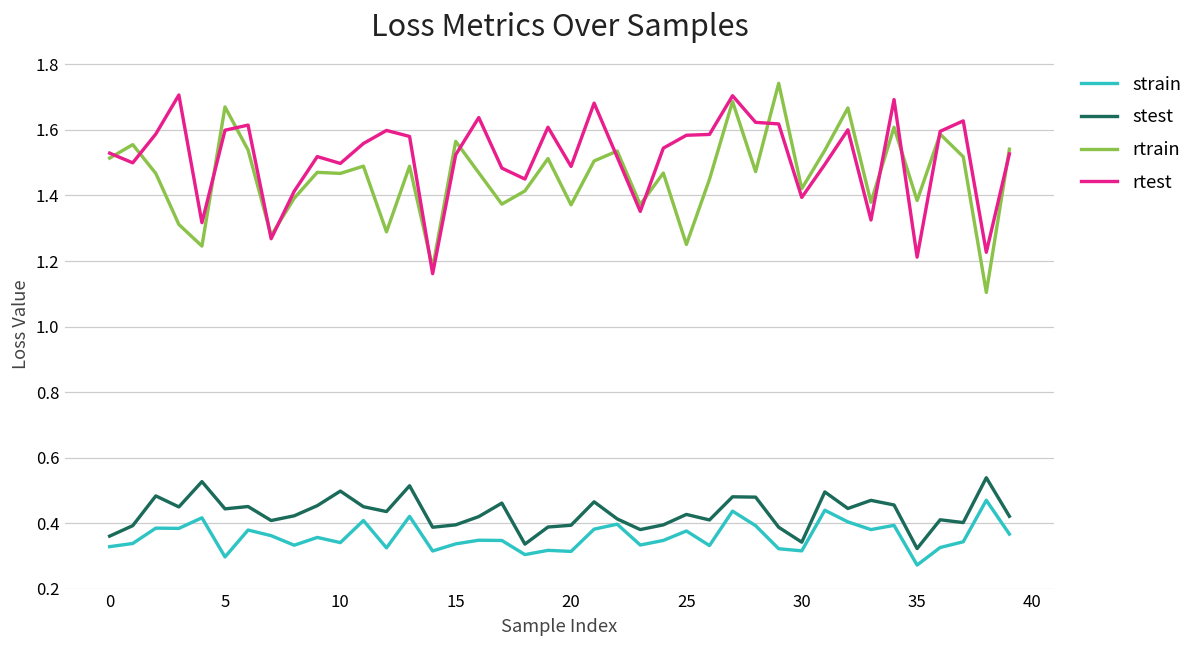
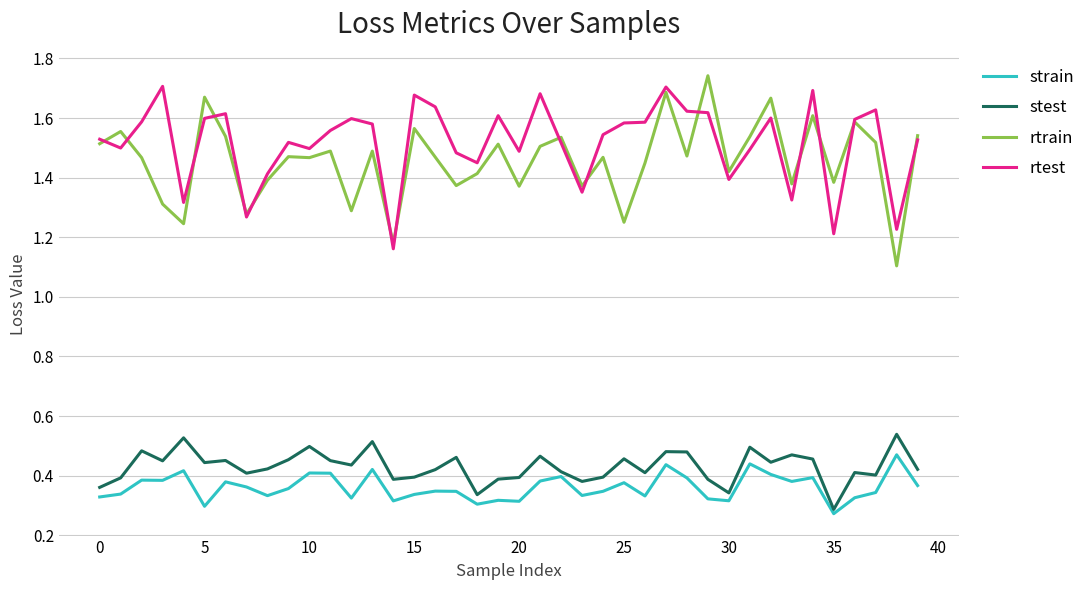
  {
    "strain": {
      "0": 0.33,
      "5": 0.30,
-     "10": 0.34,
+     "10": 0.41,
      "15": 0.34,
      "20": 0.31,
      "25": 0.38,
      "30": 0.32,
      "35": 0.27
    },
    "stest": {
      "0": 0.36,
      "5": 0.44,
      "10": 0.50,
      "15": 0.39,
      "20": 0.39,
-     "25": 0.43,
+     "25": 0.46,
      "30": 0.34,
-     "35": 0.32
+     "35": 0.29
    },
    "rtrain": {
      "0": 1.51,
      "5": 1.67,
      "10": 1.47,
      "15": 1.57,
      "20": 1.37,
      "25": 1.25,
      "30": 1.42,
      "35": 1.38
    },
    "rtest": {
      "0": 1.53,
      "5": 1.60,
      "10": 1.50,
-     "15": 1.52,
+     "15": 1.68,
      "20": 1.49,
      "25": 1.58,
      "30": 1.39,
      "35": 1.21
    }
  }
